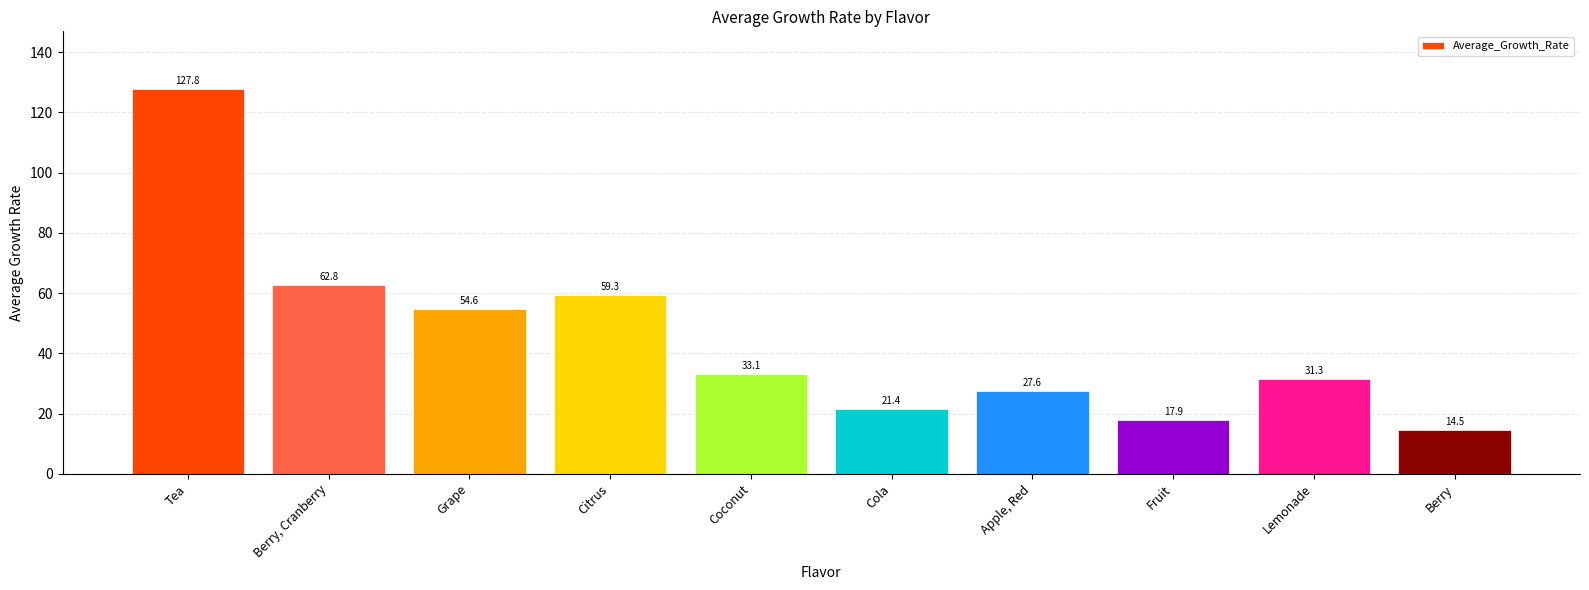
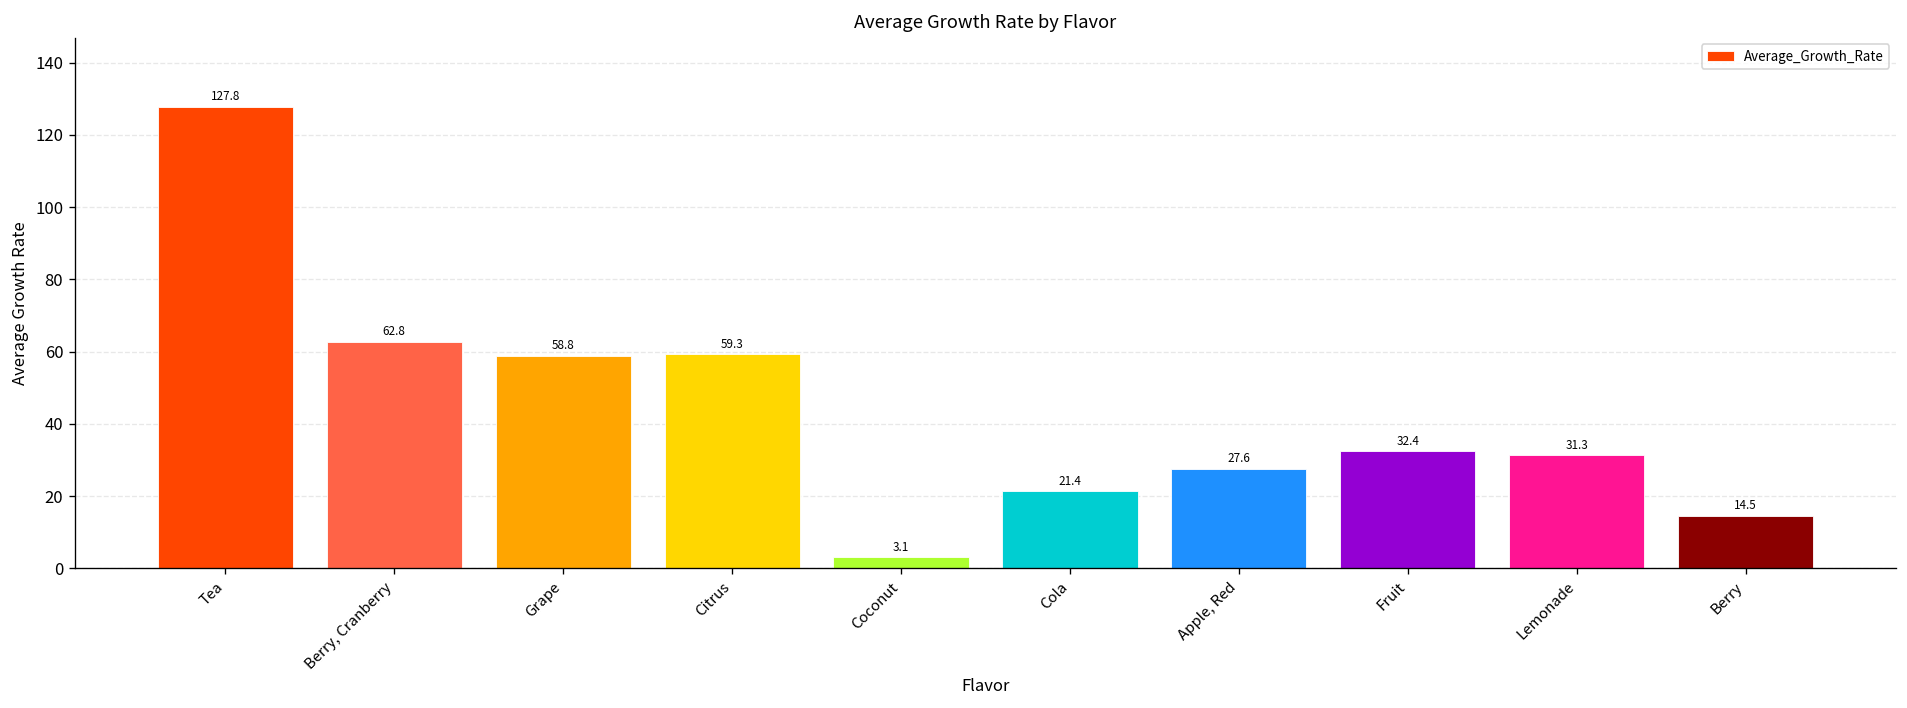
  {
    "Tea": 127.8,
    "Berry, Cranberry": 62.8,
-   "Grape": 54.6,
+   "Grape": 58.8,
    "Citrus": 59.3,
-   "Coconut": 33.1,
+   "Coconut": 3.1,
    "Cola": 21.4,
    "Apple, Red": 27.6,
-   "Fruit": 17.9,
+   "Fruit": 32.4,
    "Lemonade": 31.3,
    "Berry": 14.5
  }
